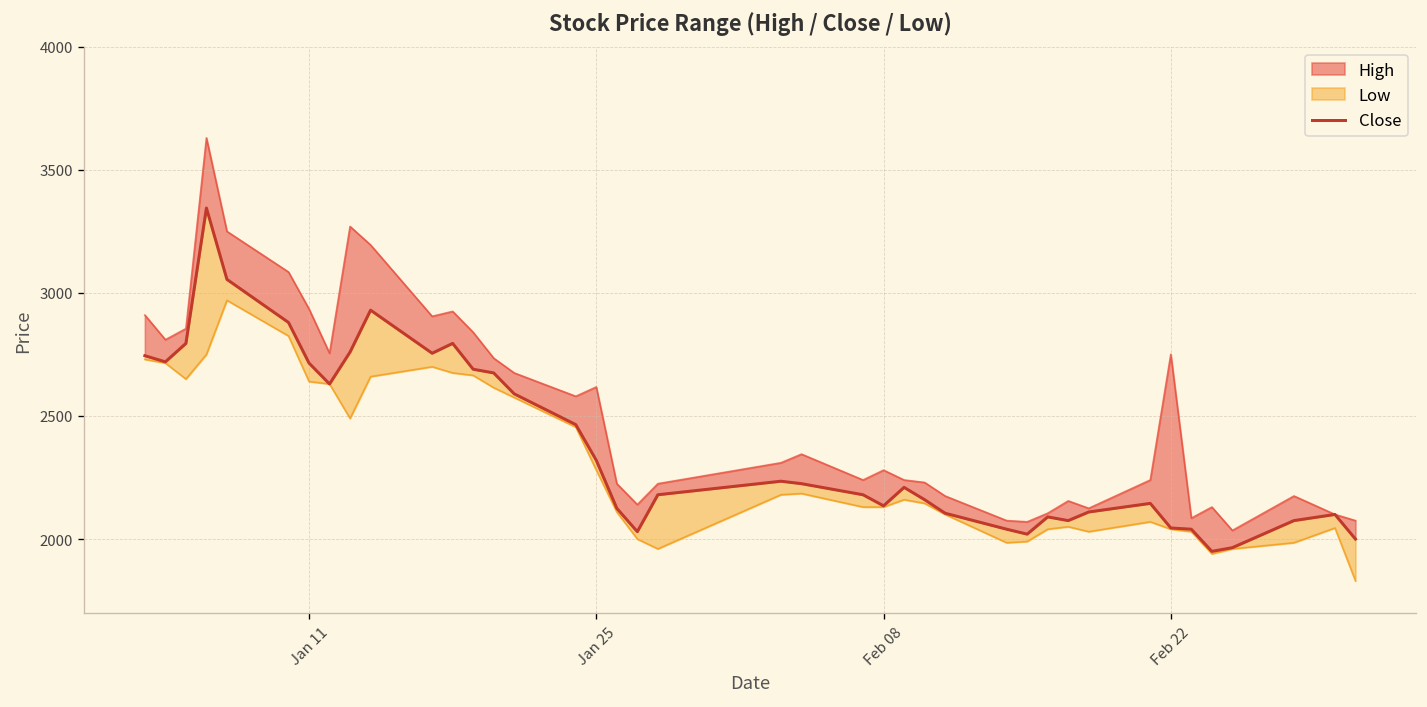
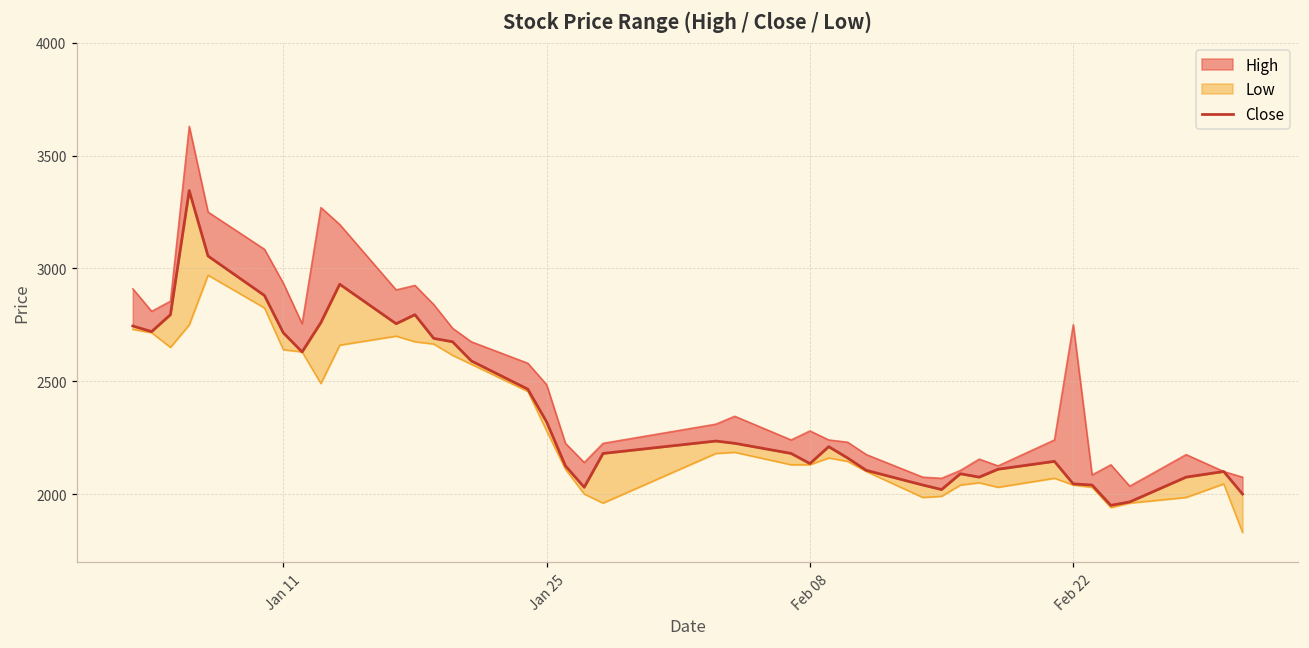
  {
    "High": {
      "Jan 11": 2940,
-     "Jan 25": 2620,
+     "Jan 25": 2490,
      "Feb 08": 2280,
      "Feb 22": 2750
    }
  }
